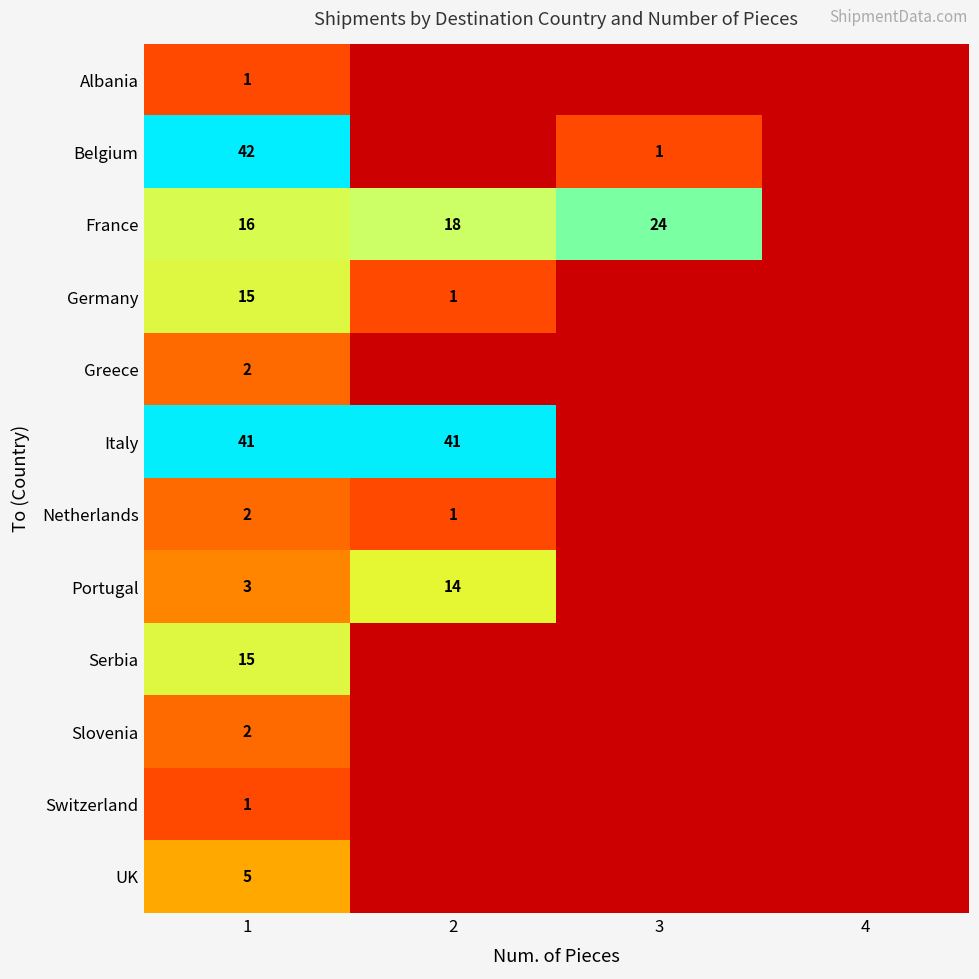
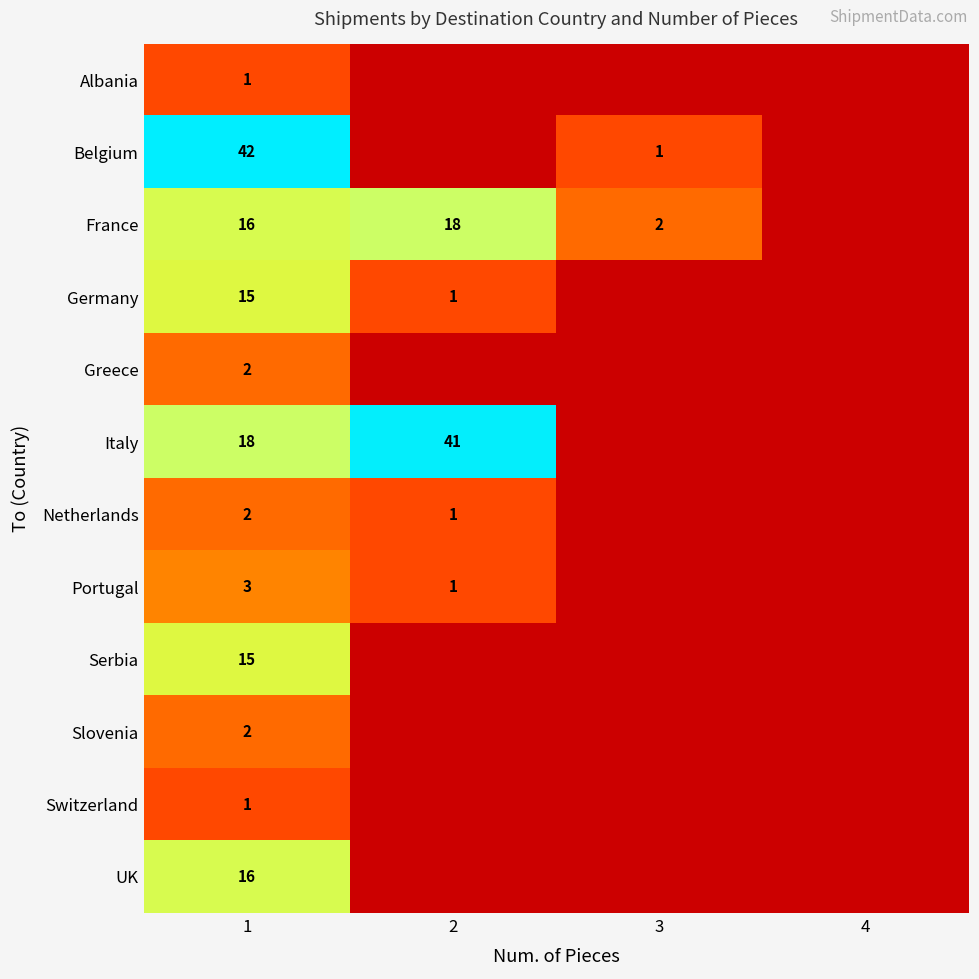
  {
    "Albania": {
      "1": 1
    },
    "Belgium": {
      "1": 42,
      "3": 1
    },
    "France": {
      "1": 16,
      "2": 18,
-     "3": 24
+     "3": 2
    },
    "Germany": {
      "1": 15,
      "2": 1
    },
    "Greece": {
      "1": 2
    },
    "Italy": {
-     "1": 41,
+     "1": 18,
      "2": 41
    },
    "Netherlands": {
      "1": 2,
      "2": 1
    },
    "Portugal": {
      "1": 3,
-     "2": 14
+     "2": 1
    },
    "Serbia": {
      "1": 15
    },
    "Slovenia": {
      "1": 2
    },
    "Switzerland": {
      "1": 1
    },
    "UK": {
-     "1": 5
+     "1": 16
    }
  }
